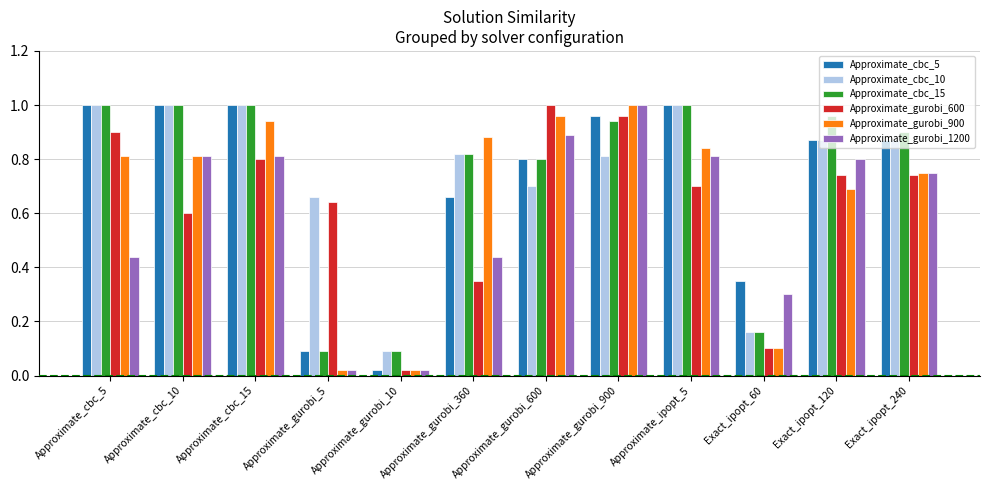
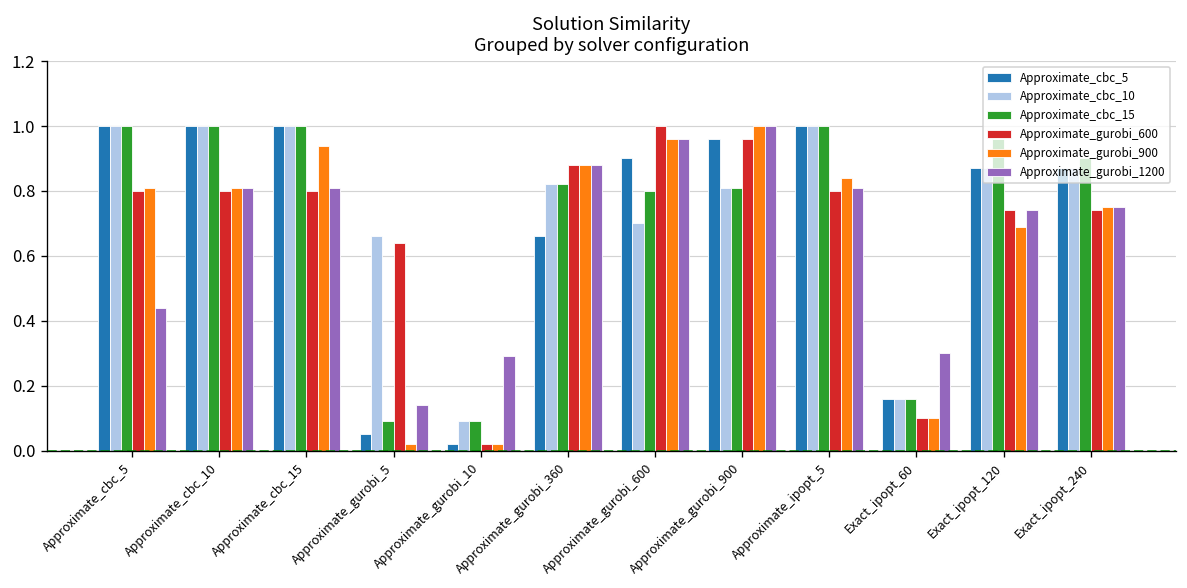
  {
    "Approximate_cbc_5": {
      "Approximate_cbc_5": 1.00,
      "Approximate_cbc_10": 1.00,
      "Approximate_cbc_15": 1.00,
-     "Approximate_gurobi_5": 0.09,
+     "Approximate_gurobi_5": 0.05,
      "Approximate_gurobi_10": 0.02,
      "Approximate_gurobi_360": 0.66,
-     "Approximate_gurobi_600": 0.8,
+     "Approximate_gurobi_600": 0.9,
      "Approximate_gurobi_900": 0.96,
      "Approximate_ipopt_5": 1.00,
-     "Exact_ipopt_60": 0.35,
+     "Exact_ipopt_60": 0.16,
      "Exact_ipopt_120": 0.87
    },
    "Approximate_cbc_10": {
      "Approximate_cbc_5": 1.00,
      "Approximate_cbc_10": 1.00,
      "Approximate_cbc_15": 1.00,
      "Approximate_gurobi_5": 0.66,
      "Approximate_gurobi_10": 0.09,
      "Approximate_gurobi_360": 0.82,
      "Approximate_gurobi_600": 0.70,
      "Approximate_gurobi_900": 0.81,
      "Approximate_ipopt_5": 1.00,
      "Exact_ipopt_60": 0.16
    },
    "Approximate_cbc_15": {
      "Approximate_cbc_5": 1.00,
      "Approximate_cbc_10": 1.00,
      "Approximate_cbc_15": 1.00,
      "Approximate_gurobi_5": 0.09,
      "Approximate_gurobi_10": 0.09,
      "Approximate_gurobi_360": 0.82,
      "Approximate_gurobi_600": 0.80,
-     "Approximate_gurobi_900": 0.94,
+     "Approximate_gurobi_900": 0.81,
      "Approximate_ipopt_5": 1.00,
      "Exact_ipopt_60": 0.16
    },
    "Approximate_gurobi_600": {
-     "Approximate_cbc_5": 0.9,
-     "Approximate_cbc_10": 0.6,
+     "Approximate_cbc_5": 0.8,
+     "Approximate_cbc_10": 0.8,
      "Approximate_cbc_15": 0.80,
      "Approximate_gurobi_5": 0.64,
      "Approximate_gurobi_10": 0.02,
-     "Approximate_gurobi_360": 0.35,
+     "Approximate_gurobi_360": 0.88,
      "Approximate_gurobi_600": 1.00,
      "Approximate_gurobi_900": 0.96,
-     "Approximate_ipopt_5": 0.7,
+     "Approximate_ipopt_5": 0.8,
      "Exact_ipopt_60": 0.10,
      "Exact_ipopt_120": 0.74,
      "Exact_ipopt_240": 0.74
    },
    "Approximate_gurobi_900": {
      "Approximate_cbc_5": 0.81,
      "Approximate_cbc_10": 0.81,
      "Approximate_cbc_15": 0.94,
      "Approximate_gurobi_5": 0.02,
      "Approximate_gurobi_10": 0.02,
      "Approximate_gurobi_360": 0.88,
      "Approximate_gurobi_600": 0.96,
      "Approximate_gurobi_900": 1.00,
      "Approximate_ipopt_5": 0.84,
      "Exact_ipopt_60": 0.10,
      "Exact_ipopt_120": 0.69,
      "Exact_ipopt_240": 0.75
    },
    "Approximate_gurobi_1200": {
      "Approximate_cbc_5": 0.44,
      "Approximate_cbc_10": 0.81,
      "Approximate_cbc_15": 0.81,
-     "Approximate_gurobi_5": 0.02,
-     "Approximate_gurobi_10": 0.02,
-     "Approximate_gurobi_360": 0.44,
-     "Approximate_gurobi_600": 0.89,
+     "Approximate_gurobi_5": 0.14,
+     "Approximate_gurobi_10": 0.29,
+     "Approximate_gurobi_360": 0.88,
+     "Approximate_gurobi_600": 0.96,
      "Approximate_gurobi_900": 1.00,
      "Approximate_ipopt_5": 0.81,
      "Exact_ipopt_60": 0.30,
-     "Exact_ipopt_120": 0.80,
+     "Exact_ipopt_120": 0.74,
      "Exact_ipopt_240": 0.75
    }
  }
